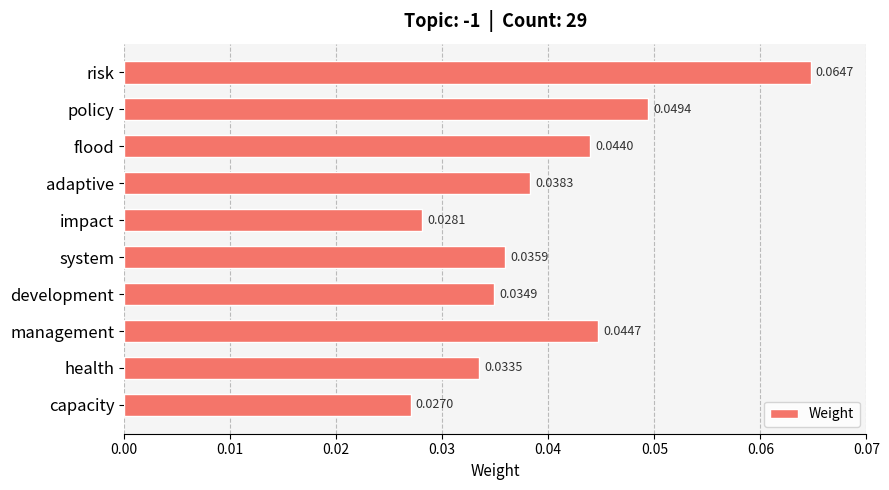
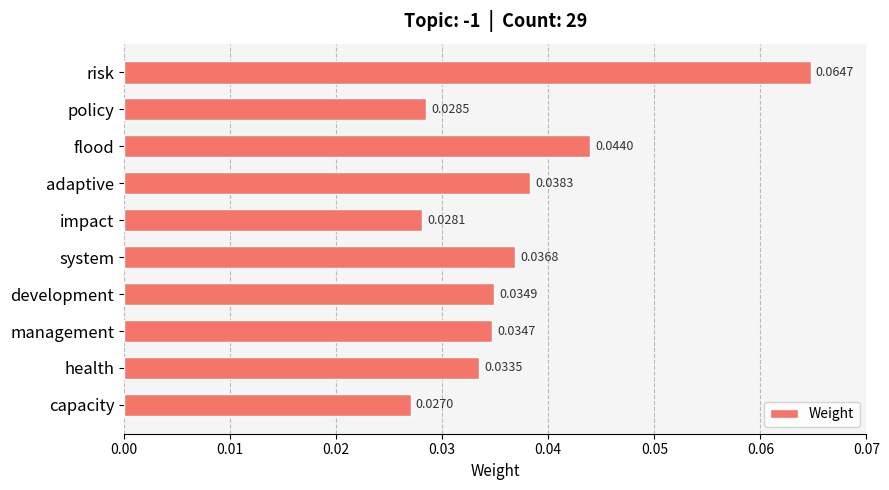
  {
    "risk": 0.0647,
-   "policy": 0.0494,
+   "policy": 0.0285,
    "flood": 0.0440,
    "adaptive": 0.0383,
    "impact": 0.0281,
-   "system": 0.0359,
+   "system": 0.0368,
    "development": 0.0349,
-   "management": 0.0447,
+   "management": 0.0347,
    "health": 0.0335,
    "capacity": 0.0270
  }
